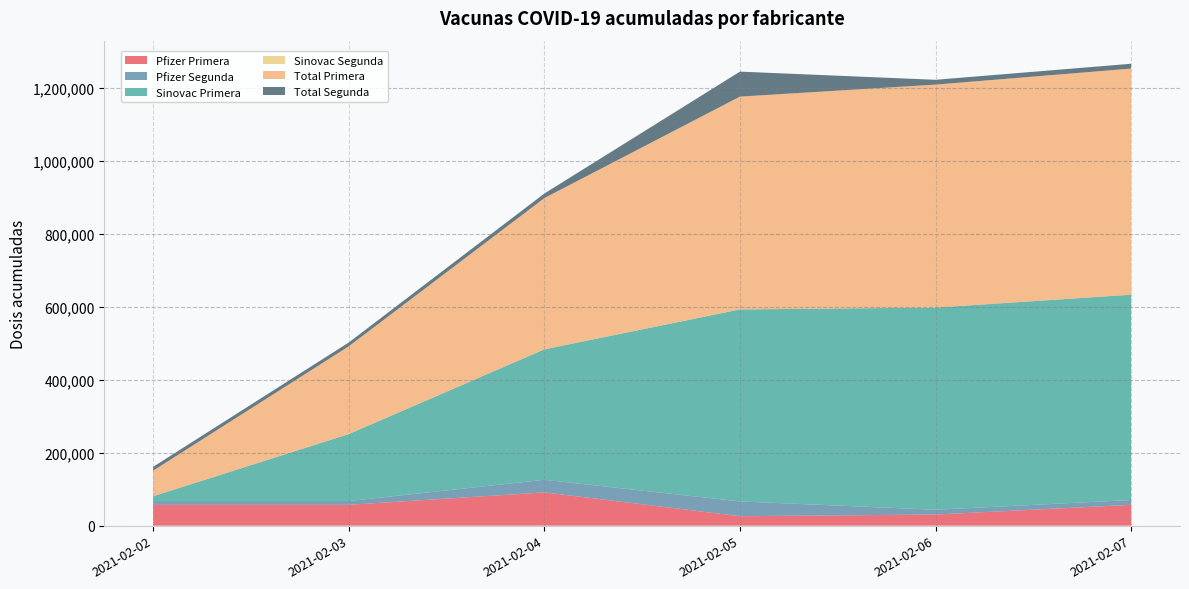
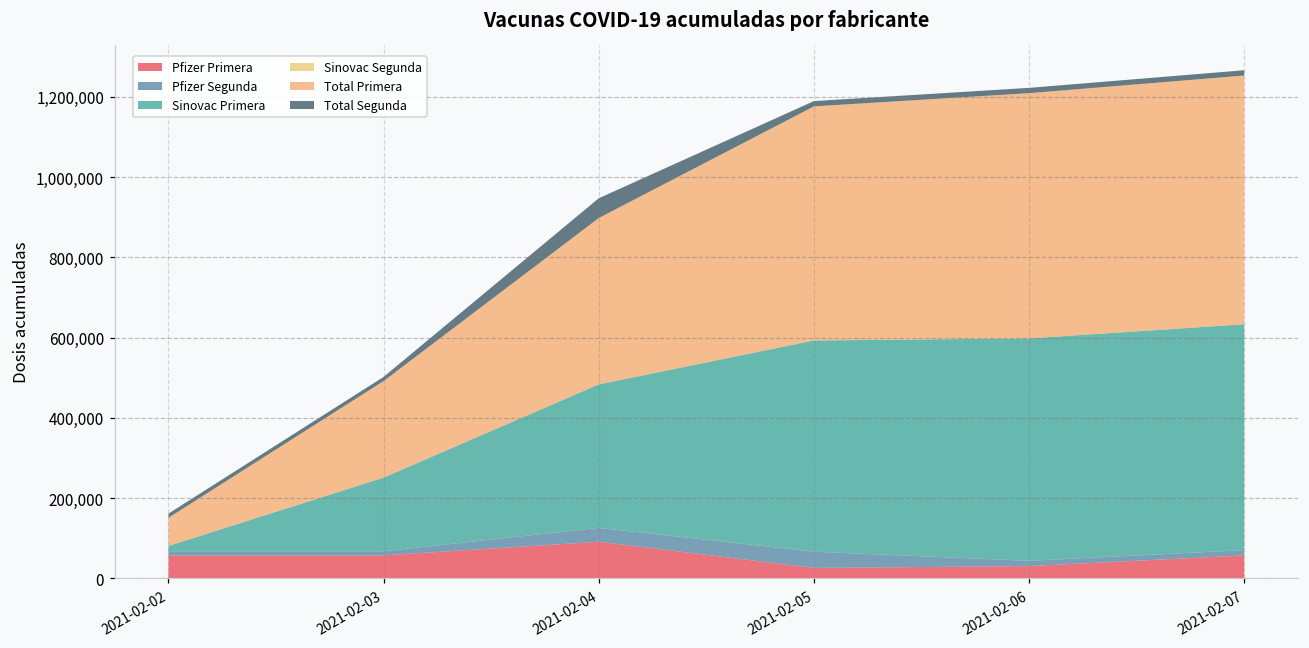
  {
    "Pfizer Primera": {
      "2021-02-02": "60,000",
      "2021-02-03": "60,000",
      "2021-02-04": "90,000",
      "2021-02-05": "30,000",
      "2021-02-06": "30,000",
      "2021-02-07": "60,000"
    },
    "Pfizer Segunda": {
      "2021-02-02": "10,000",
      "2021-02-03": "10,000",
      "2021-02-04": "30,000",
      "2021-02-05": "40,000",
      "2021-02-06": "10,000",
      "2021-02-07": "10,000"
    },
    "Total Segunda": {
      "2021-02-02": "10,000",
      "2021-02-03": "10,000",
-     "2021-02-04": "10,000",
-     "2021-02-05": "70,000",
+     "2021-02-04": "50,000",
+     "2021-02-05": "10,000",
      "2021-02-06": "10,000",
      "2021-02-07": "10,000"
    }
  }
